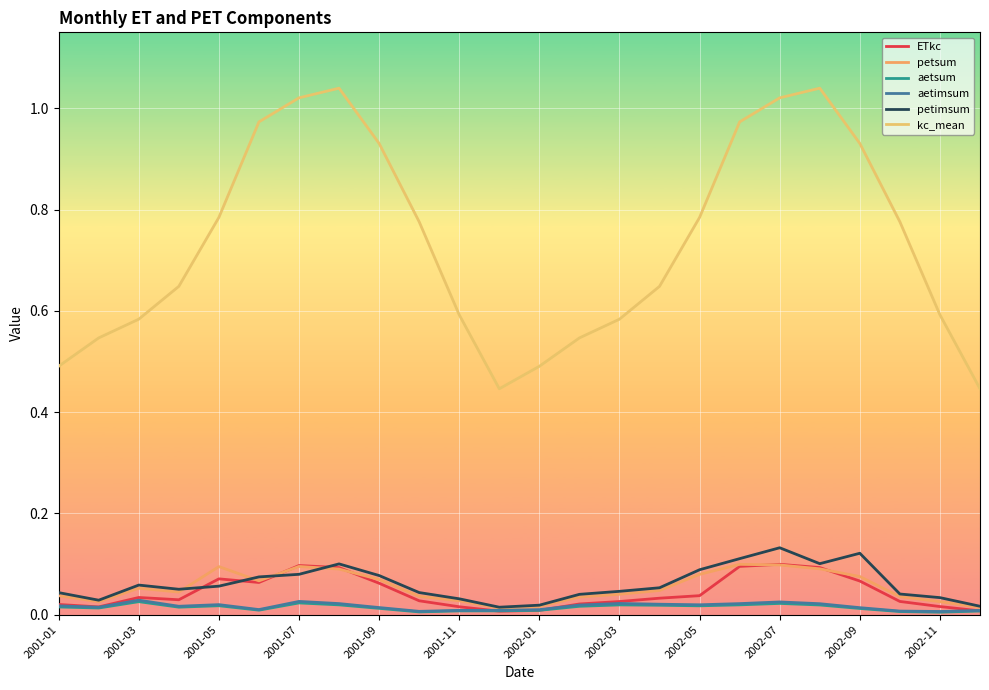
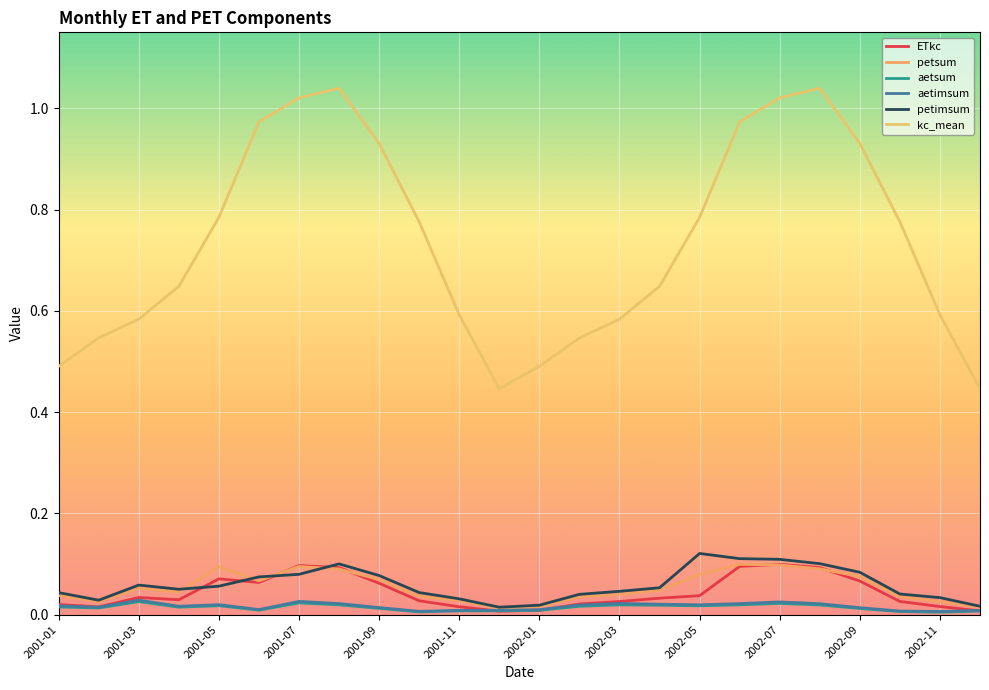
  {
    "ETkc": {
      "2001-03": 0.03,
      "2001-05": 0.07,
      "2001-09": 0.06,
      "2001-11": 0.02,
      "2002-05": 0.04,
      "2002-09": 0.07,
      "2002-11": 0.02
    },
    "petimsum": {
      "2001-01": 0.04,
      "2001-03": 0.06,
      "2001-05": 0.06,
      "2001-07": 0.08,
      "2001-09": 0.08,
      "2002-03": 0.05,
-     "2002-05": 0.09,
-     "2002-07": 0.13,
-     "2002-09": 0.12,
+     "2002-05": 0.12,
+     "2002-07": 0.11,
+     "2002-09": 0.08,
      "2002-11": 0.03
    }
  }
